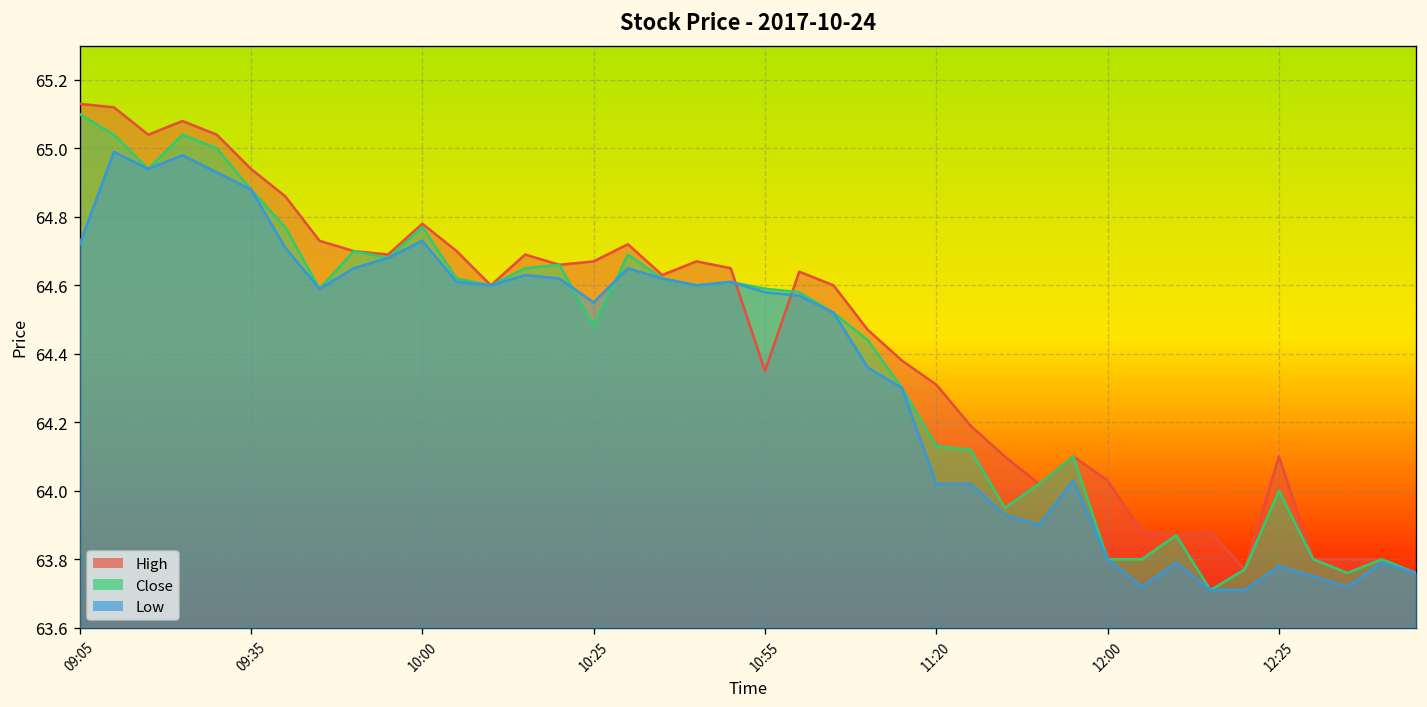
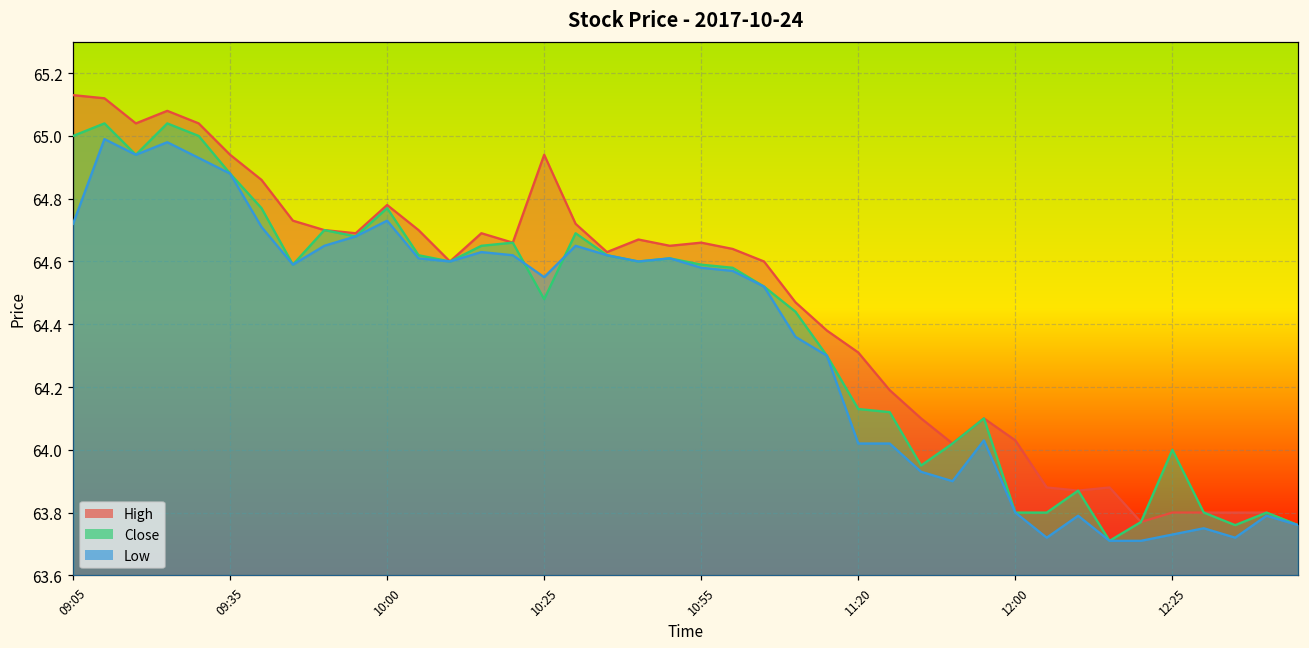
  {
    "High": {
      "09:05": 65.13,
      "09:35": 64.94,
      "10:00": 64.78,
-     "10:25": 64.67,
-     "10:55": 64.35,
+     "10:25": 64.94,
+     "10:55": 64.66,
      "11:20": 64.31,
      "12:00": 64.03,
-     "12:25": 64.1
+     "12:25": 63.8
    },
    "Close": {
-     "09:05": 65.1,
+     "09:05": 65.0,
      "10:00": 64.77,
      "10:25": 64.48,
      "10:55": 64.59,
      "11:20": 64.13,
      "12:25": 64.0
    },
    "Low": {
      "09:05": 64.72,
      "10:00": 64.73,
      "10:25": 64.55,
      "10:55": 64.58,
      "11:20": 64.02,
-     "12:25": 63.78
+     "12:25": 63.73
    }
  }
